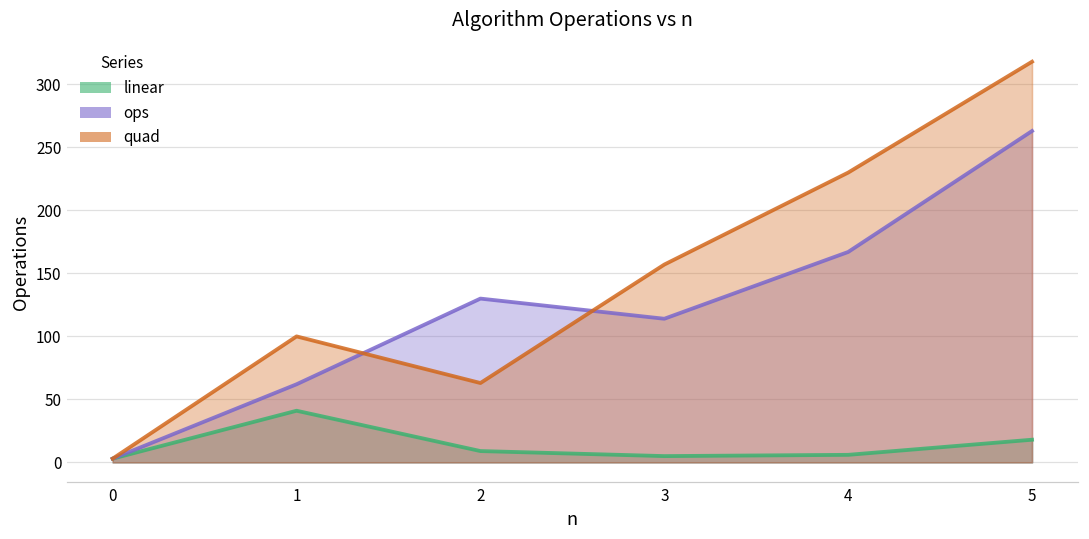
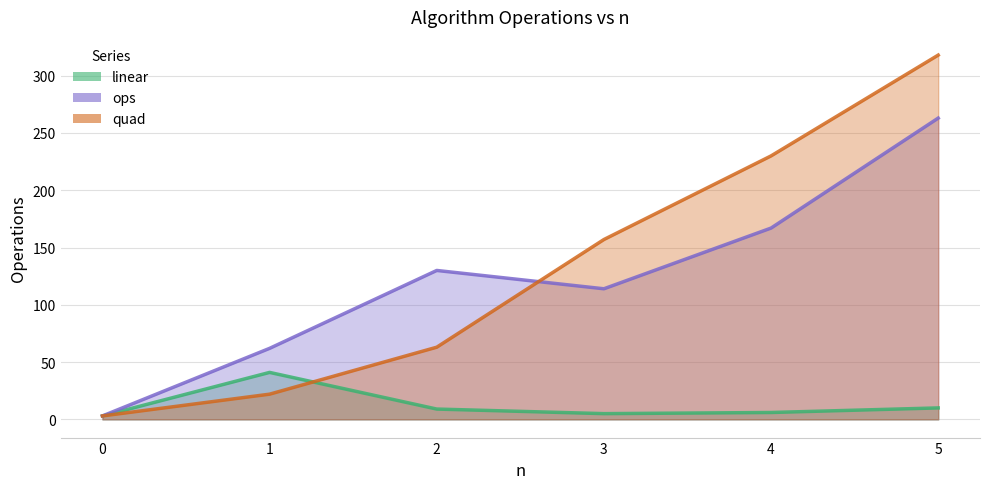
  {
    "linear": {
      "1": 41,
      "2": 9,
      "3": 5,
      "4": 6,
-     "5": 18
+     "5": 10
    },
    "ops": {
      "1": 62,
      "2": 130,
      "3": 114,
      "4": 167,
      "5": 263
    },
    "quad": {
-     "1": 100,
+     "1": 22,
      "2": 63,
      "3": 157,
      "4": 230,
      "5": 318
    }
  }
